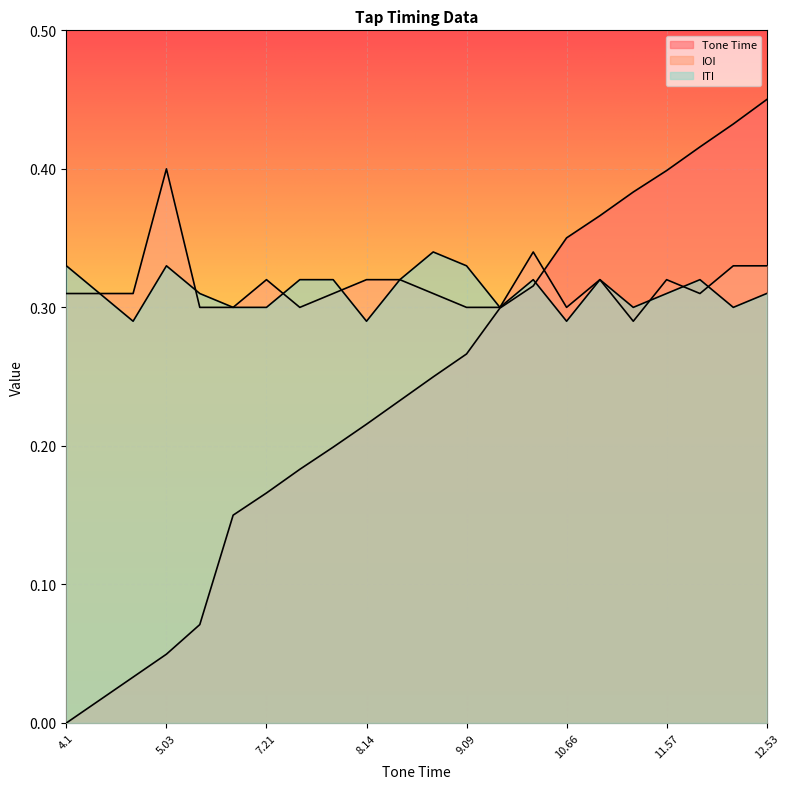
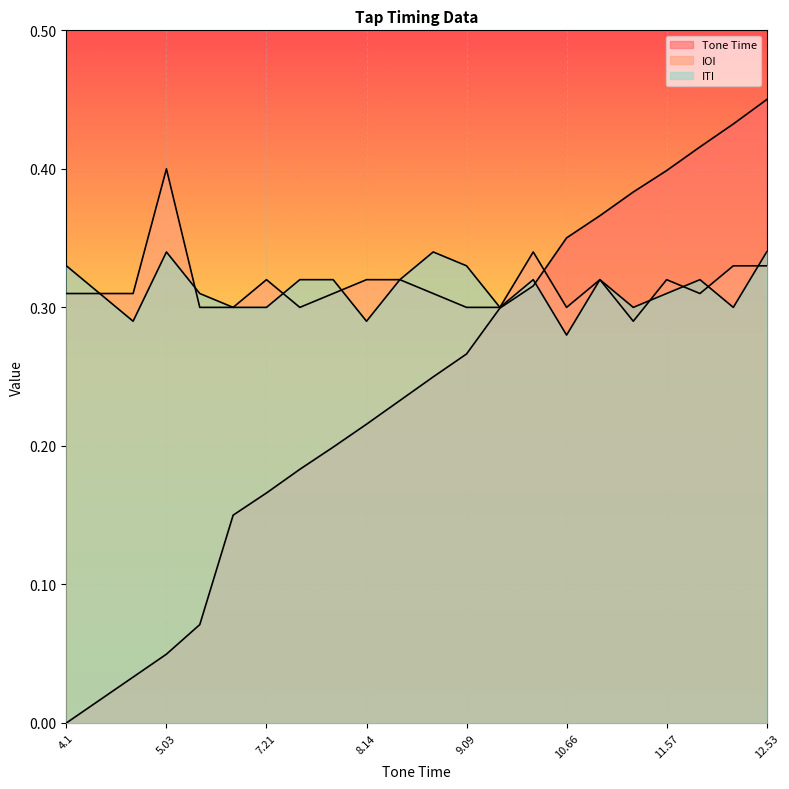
  {
    "ITI": {
      "4.1": 0.33,
-     "5.03": 0.33,
+     "5.03": 0.34,
      "7.21": 0.30,
      "8.14": 0.29,
      "9.09": 0.33,
-     "10.66": 0.29,
+     "10.66": 0.28,
      "11.57": 0.31,
-     "12.53": 0.31
+     "12.53": 0.34
    }
  }
